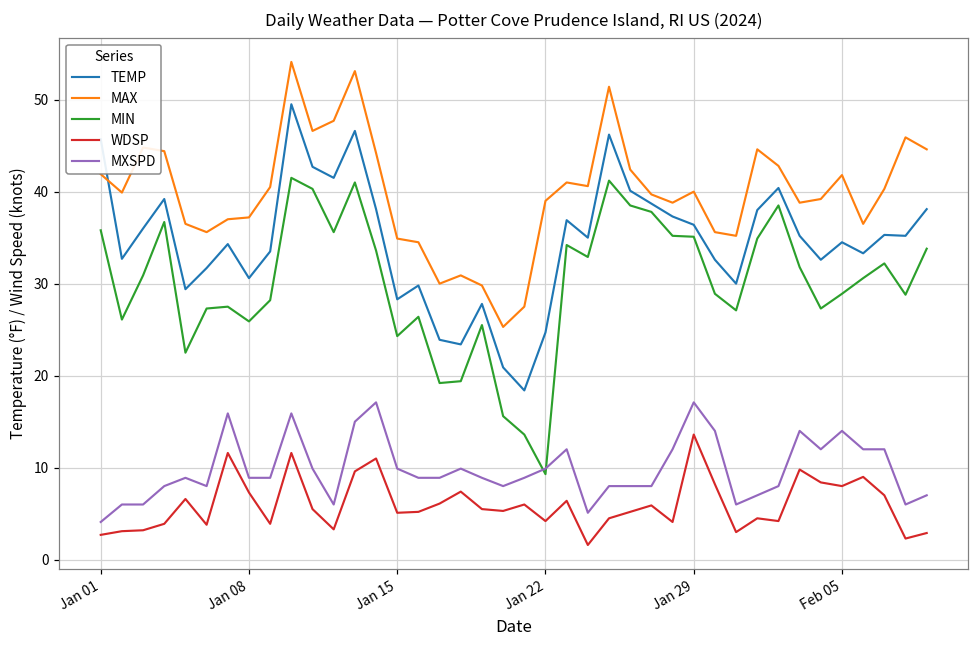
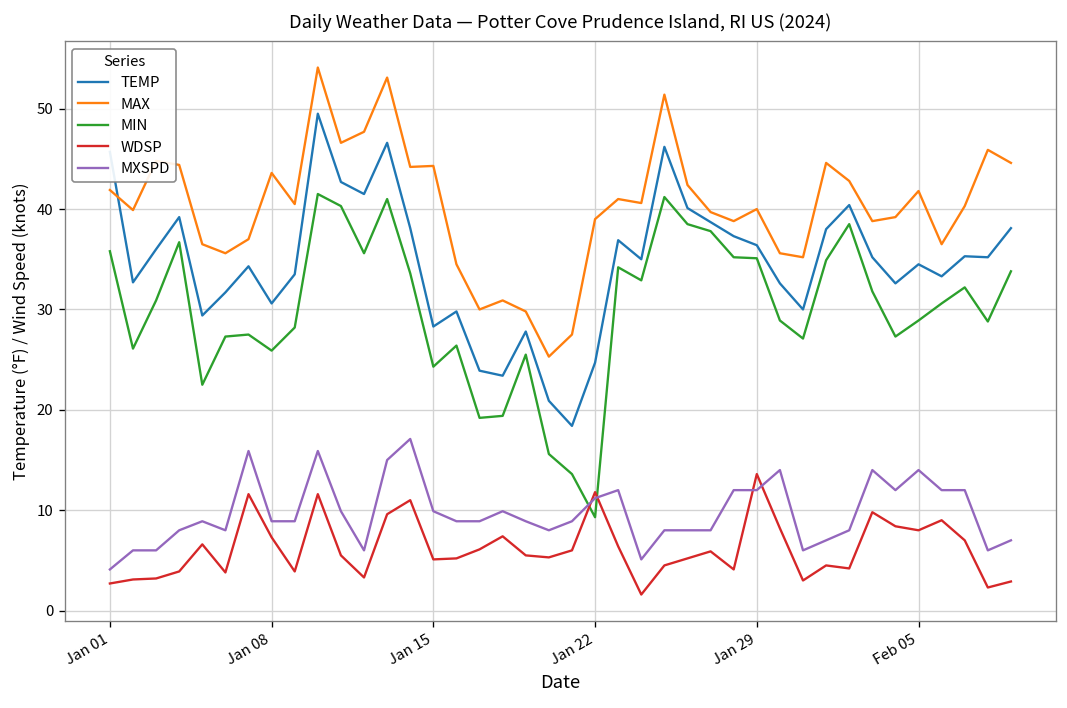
  {
    "TEMP": {
      "Jan 08": 31,
      "Jan 15": 28,
      "Jan 22": 25,
      "Jan 29": 36,
      "Feb 05": 35
    },
    "MAX": {
-     "Jan 08": 37,
-     "Jan 15": 35,
+     "Jan 08": 44,
+     "Jan 15": 44,
      "Jan 22": 39,
      "Jan 29": 40,
      "Feb 05": 42
    },
    "MIN": {
      "Jan 01": 36,
      "Jan 08": 26,
      "Jan 15": 24,
      "Jan 22": 9,
      "Jan 29": 35,
      "Feb 05": 29
    },
    "WDSP": {
      "Jan 01": 3,
      "Jan 08": 7,
      "Jan 15": 5,
-     "Jan 22": 4,
+     "Jan 22": 12,
      "Jan 29": 14,
      "Feb 05": 8
    },
    "MXSPD": {
      "Jan 01": 4,
      "Jan 08": 9,
      "Jan 15": 10,
-     "Jan 22": 10,
-     "Jan 29": 17,
+     "Jan 22": 11,
+     "Jan 29": 12,
      "Feb 05": 14
    }
  }
